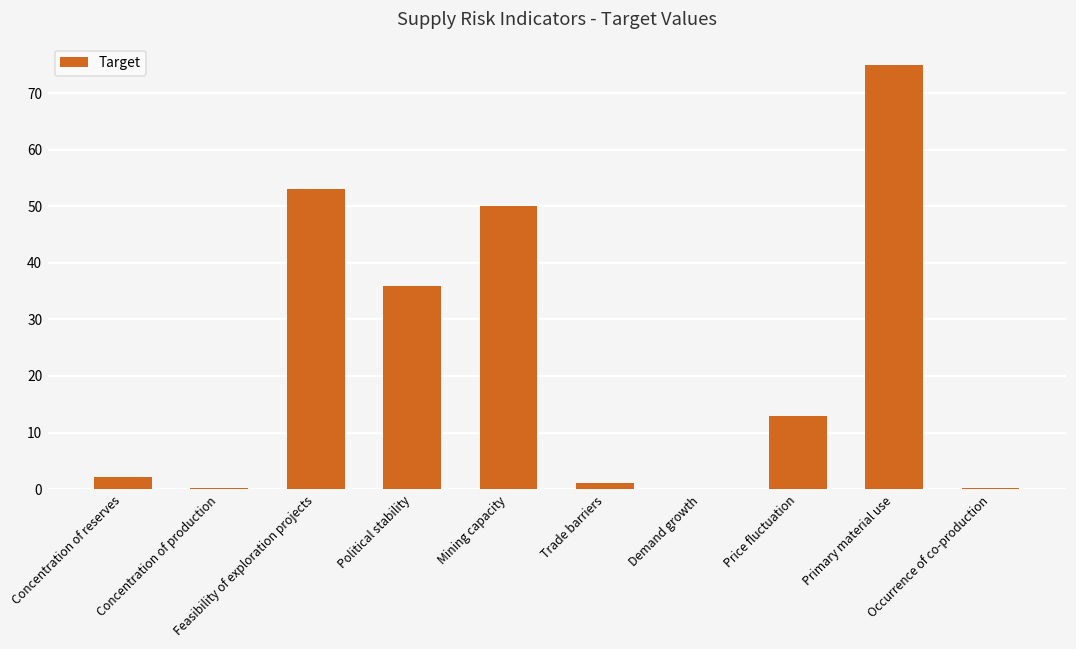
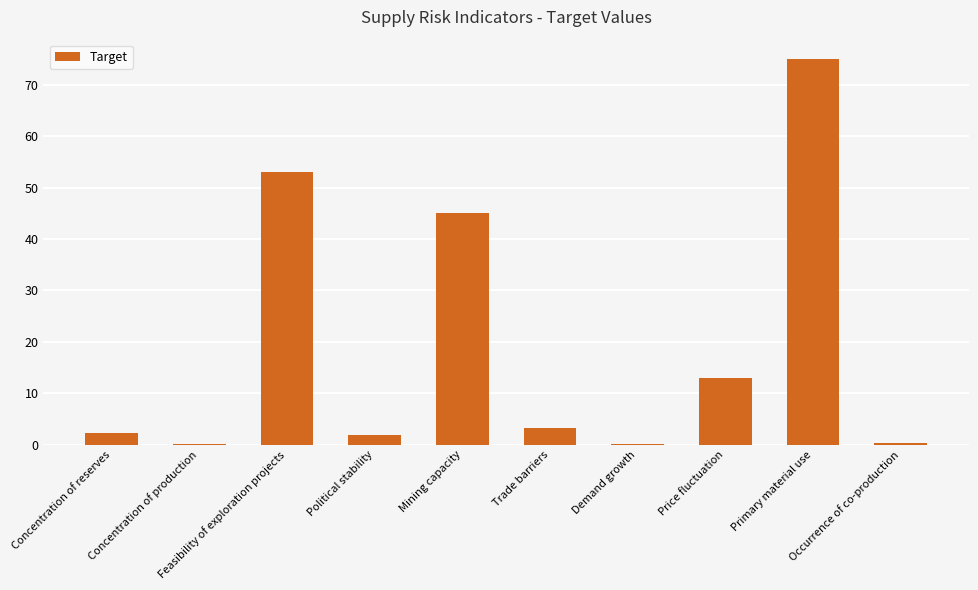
  {
    "Concentration of reserves": 2,
    "Feasibility of exploration projects": 53,
-   "Political stability": 36,
-   "Mining capacity": 50,
-   "Trade barriers": 1,
+   "Political stability": 2,
+   "Mining capacity": 45,
+   "Trade barriers": 3,
    "Price fluctuation": 13,
    "Primary material use": 75
  }
